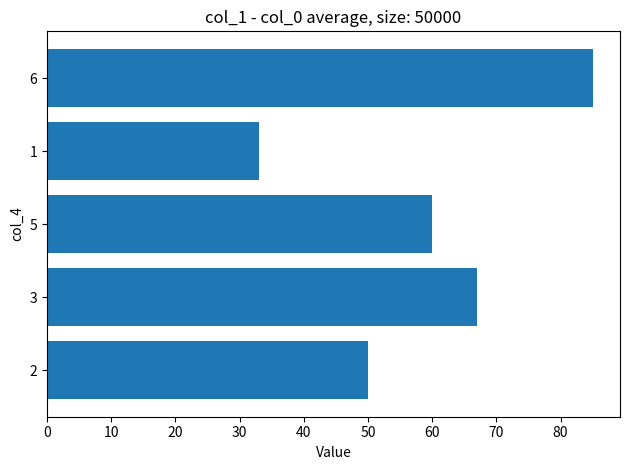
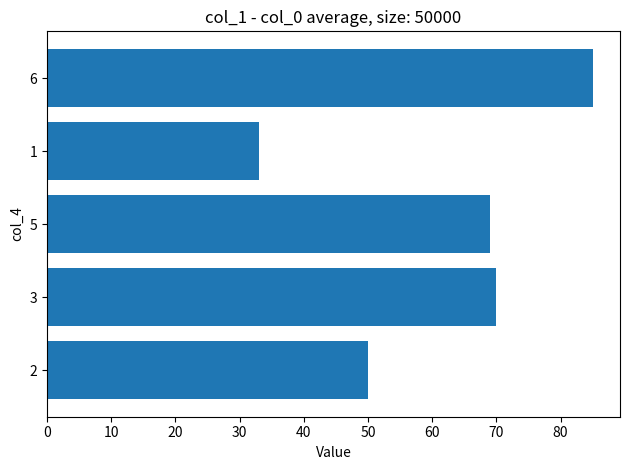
  {
    "6": 85,
    "1": 33,
-   "5": 60,
-   "3": 67,
+   "5": 69,
+   "3": 70,
    "2": 50
  }
